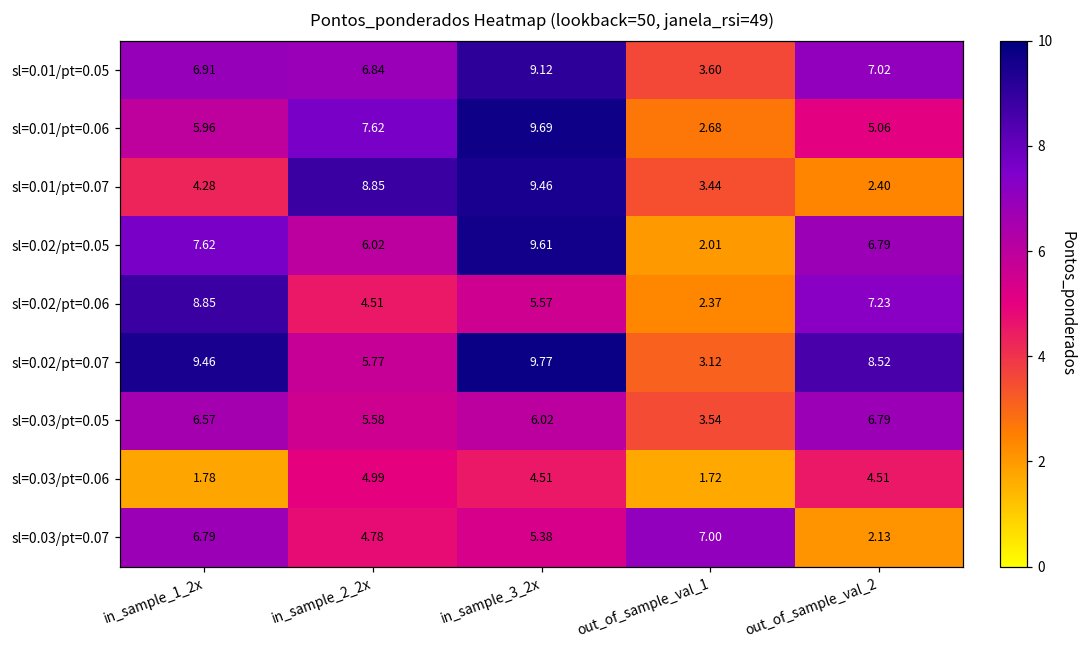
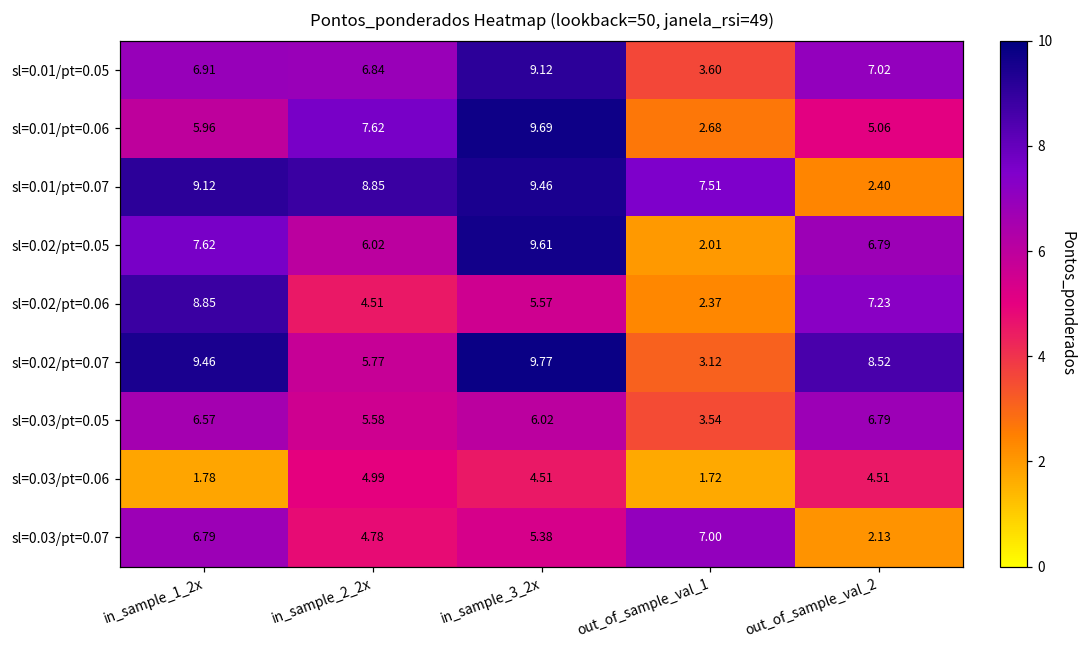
  {
    "sl=0.01/pt=0.05": {
      "in_sample_1_2x": 6.91,
      "in_sample_2_2x": 6.84,
      "in_sample_3_2x": 9.12,
      "out_of_sample_val_1": 3.60,
      "out_of_sample_val_2": 7.02
    },
    "sl=0.01/pt=0.06": {
      "in_sample_1_2x": 5.96,
      "in_sample_2_2x": 7.62,
      "in_sample_3_2x": 9.69,
      "out_of_sample_val_1": 2.68,
      "out_of_sample_val_2": 5.06
    },
    "sl=0.01/pt=0.07": {
-     "in_sample_1_2x": 4.28,
+     "in_sample_1_2x": 9.12,
      "in_sample_2_2x": 8.85,
      "in_sample_3_2x": 9.46,
-     "out_of_sample_val_1": 3.44,
+     "out_of_sample_val_1": 7.51,
      "out_of_sample_val_2": 2.40
    },
    "sl=0.02/pt=0.05": {
      "in_sample_1_2x": 7.62,
      "in_sample_2_2x": 6.02,
      "in_sample_3_2x": 9.61,
      "out_of_sample_val_1": 2.01,
      "out_of_sample_val_2": 6.79
    },
    "sl=0.02/pt=0.06": {
      "in_sample_1_2x": 8.85,
      "in_sample_2_2x": 4.51,
      "in_sample_3_2x": 5.57,
      "out_of_sample_val_1": 2.37,
      "out_of_sample_val_2": 7.23
    },
    "sl=0.02/pt=0.07": {
      "in_sample_1_2x": 9.46,
      "in_sample_2_2x": 5.77,
      "in_sample_3_2x": 9.77,
      "out_of_sample_val_1": 3.12,
      "out_of_sample_val_2": 8.52
    },
    "sl=0.03/pt=0.05": {
      "in_sample_1_2x": 6.57,
      "in_sample_2_2x": 5.58,
      "in_sample_3_2x": 6.02,
      "out_of_sample_val_1": 3.54,
      "out_of_sample_val_2": 6.79
    },
    "sl=0.03/pt=0.06": {
      "in_sample_1_2x": 1.78,
      "in_sample_2_2x": 4.99,
      "in_sample_3_2x": 4.51,
      "out_of_sample_val_1": 1.72,
      "out_of_sample_val_2": 4.51
    },
    "sl=0.03/pt=0.07": {
      "in_sample_1_2x": 6.79,
      "in_sample_2_2x": 4.78,
      "in_sample_3_2x": 5.38,
      "out_of_sample_val_1": 7.00,
      "out_of_sample_val_2": 2.13
    }
  }
